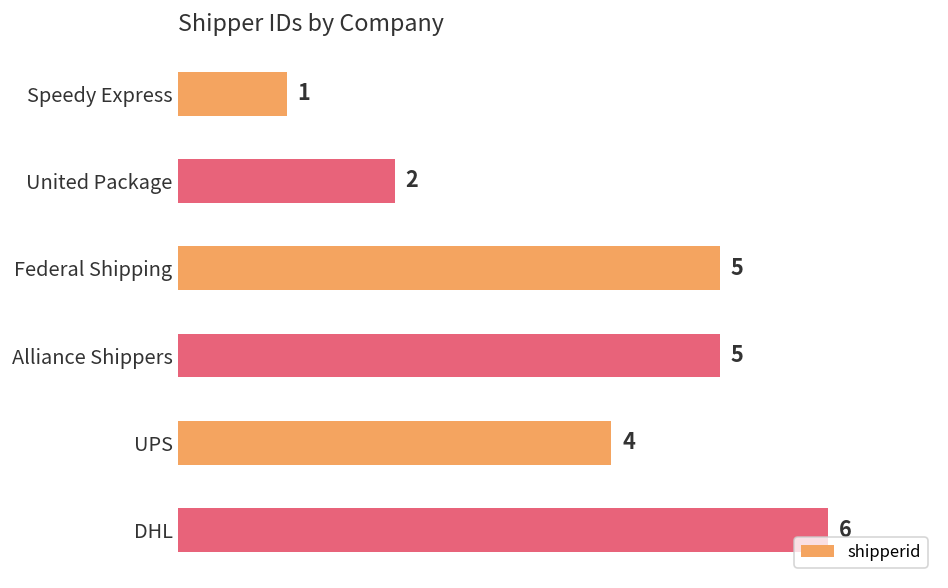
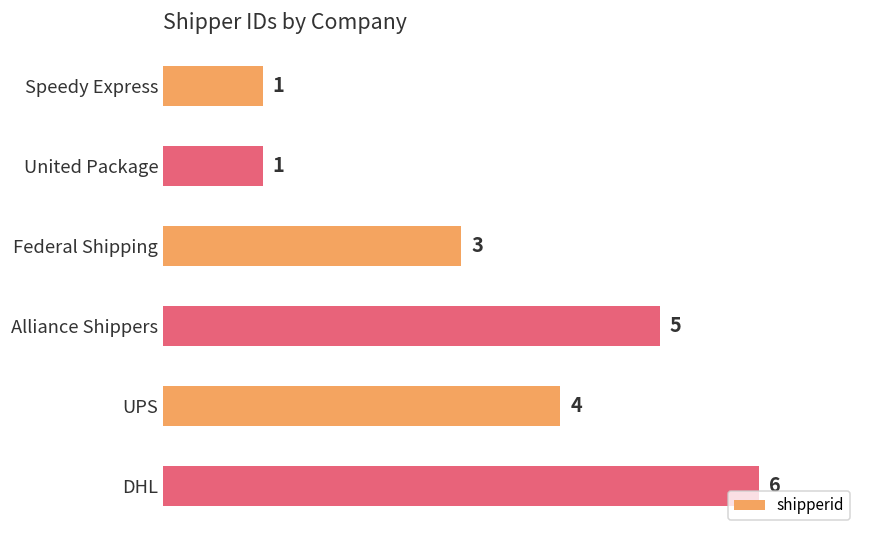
  {
    "Speedy Express": 1,
-   "United Package": 2,
-   "Federal Shipping": 5,
+   "United Package": 1,
+   "Federal Shipping": 3,
    "Alliance Shippers": 5,
    "UPS": 4
  }
